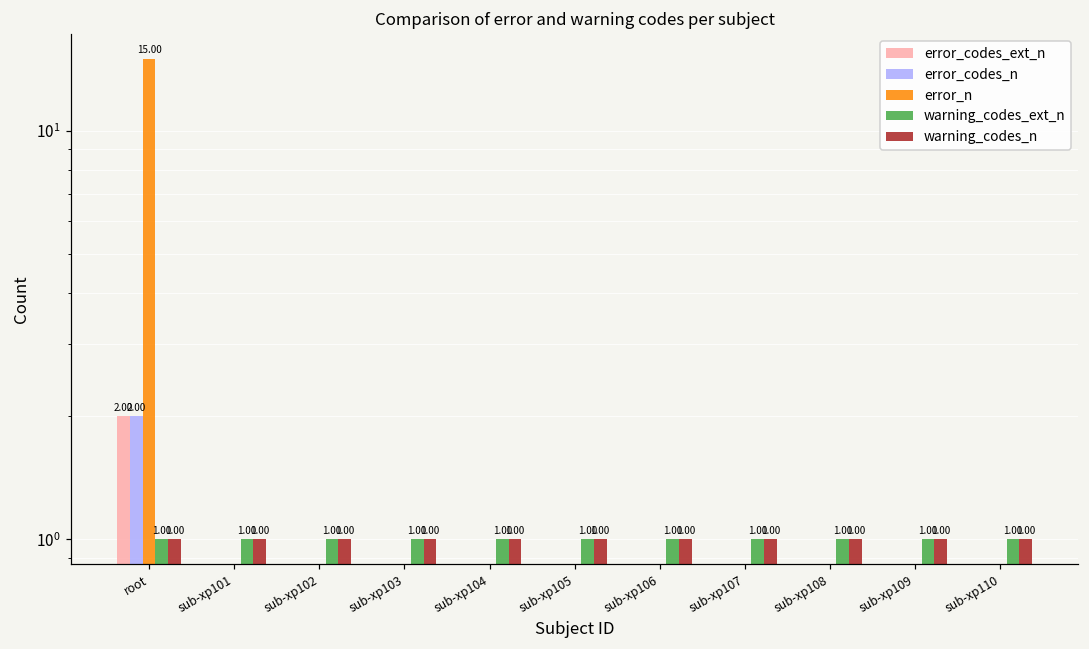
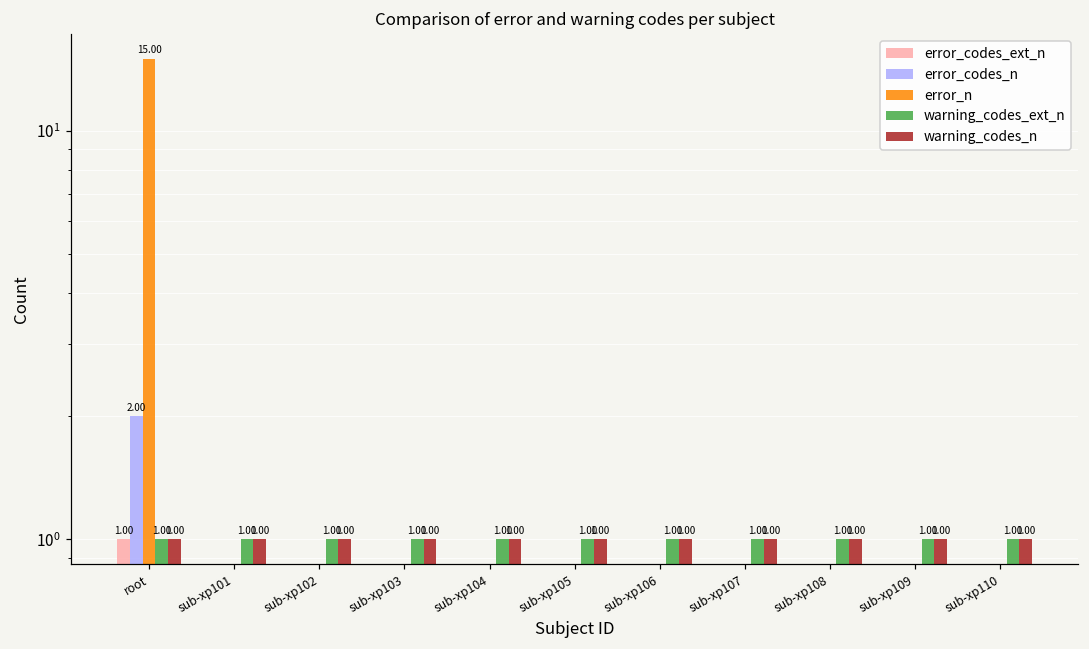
  {
    "error_codes_ext_n": {
-     "root": 2.00
+     "root": 1.00
    },
    "error_codes_n": {
      "root": 2.00
    },
    "error_n": {
      "root": 15.00
    }
  }
